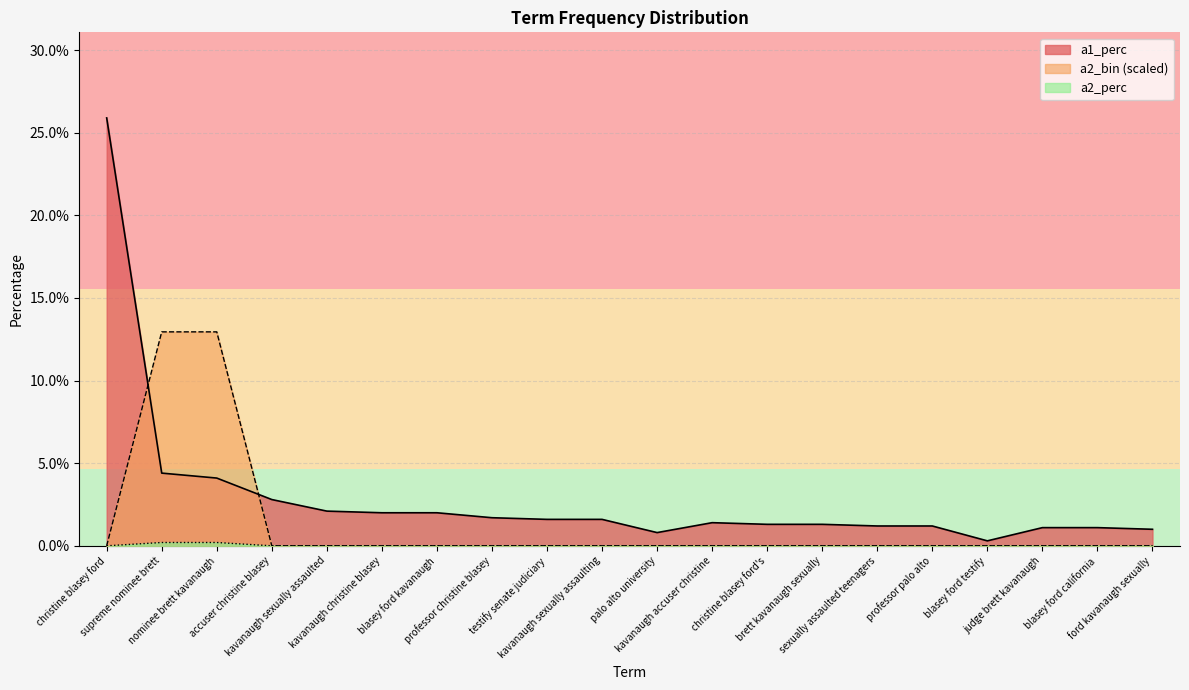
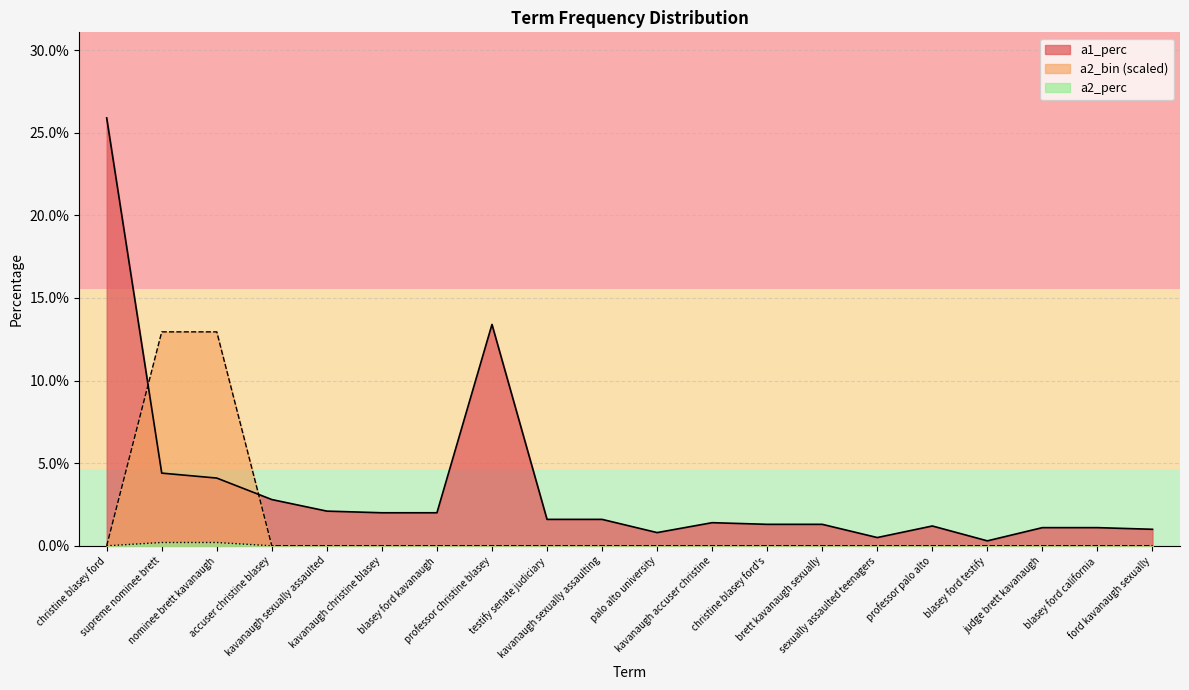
  {
    "a1_perc": {
      "christine blasey ford": "25.9%",
      "supreme nominee brett": "4.4%",
      "nominee brett kavanaugh": "4.1%",
      "accuser christine blasey": "2.8%",
      "kavanaugh sexually assaulted": "2.1%",
      "kavanaugh christine blasey": "2.0%",
      "blasey ford kavanaugh": "2.0%",
-     "professor christine blasey": "1.7%",
+     "professor christine blasey": "13.4%",
      "testify senate judiciary": "1.6%",
      "kavanaugh sexually assaulting": "1.6%",
      "palo alto university": "0.8%",
      "kavanaugh accuser christine": "1.4%",
      "christine blasey ford's": "1.3%",
      "brett kavanaugh sexually": "1.3%",
-     "sexually assaulted teenagers": "1.2%",
+     "sexually assaulted teenagers": "0.5%",
      "professor palo alto": "1.2%",
      "blasey ford testify": "0.3%",
      "judge brett kavanaugh": "1.1%",
      "blasey ford california": "1.1%",
      "ford kavanaugh sexually": "1.0%"
    },
    "a2_bin (scaled)": {
      "supreme nominee brett": "13.0%",
      "nominee brett kavanaugh": "13.0%"
    },
    "a2_perc": {
      "supreme nominee brett": "0.2%",
      "nominee brett kavanaugh": "0.2%"
    }
  }
